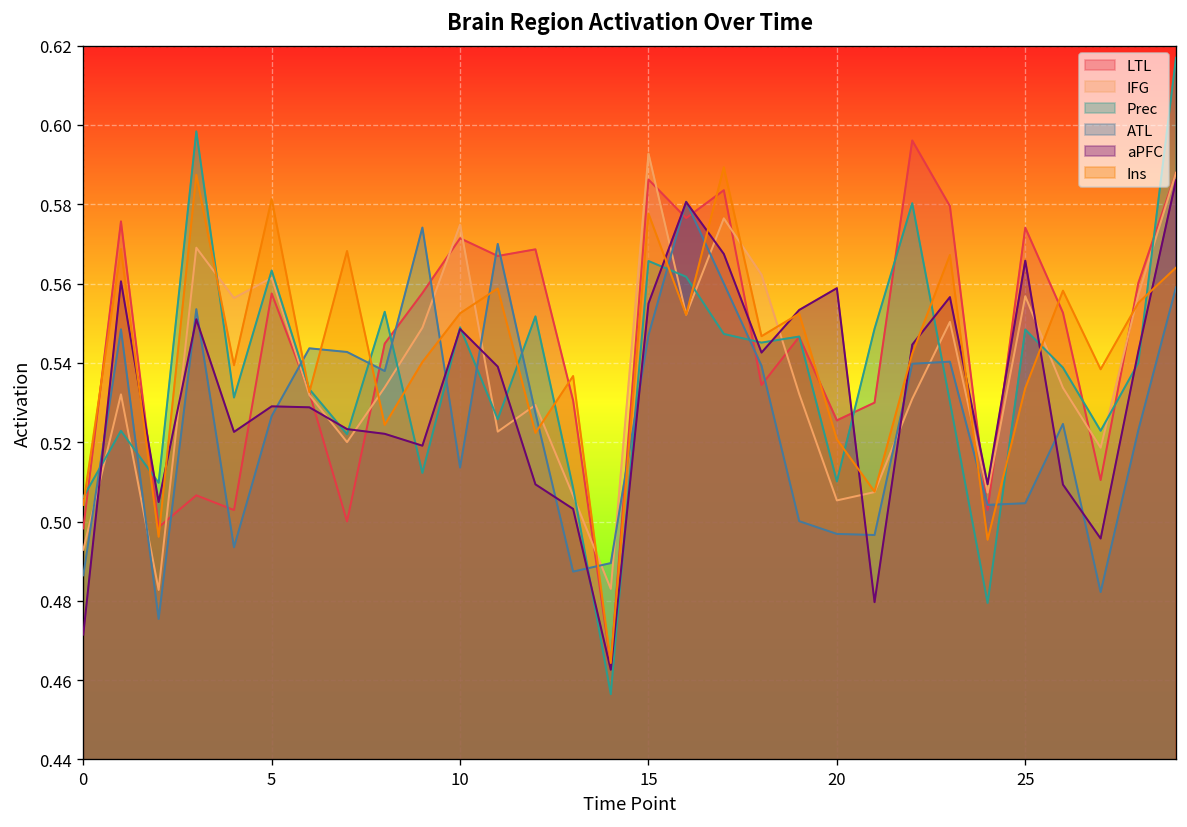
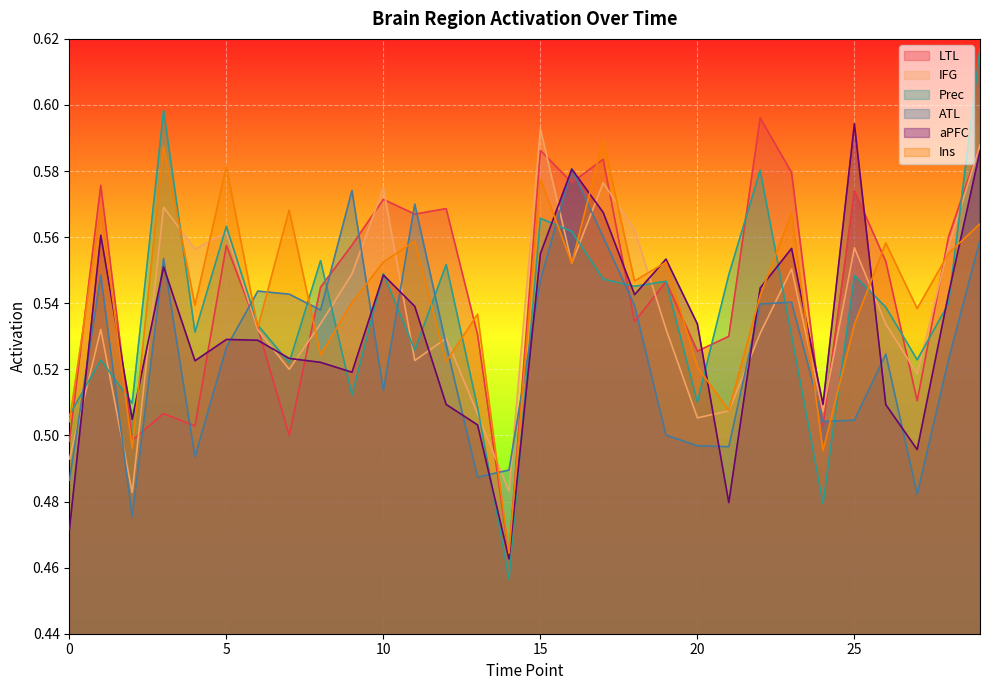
  {
    "aPFC": {
      "0": 0.471,
      "5": 0.529,
      "15": 0.555,
-     "20": 0.559,
-     "25": 0.566
+     "20": 0.534,
+     "25": 0.594
    }
  }
